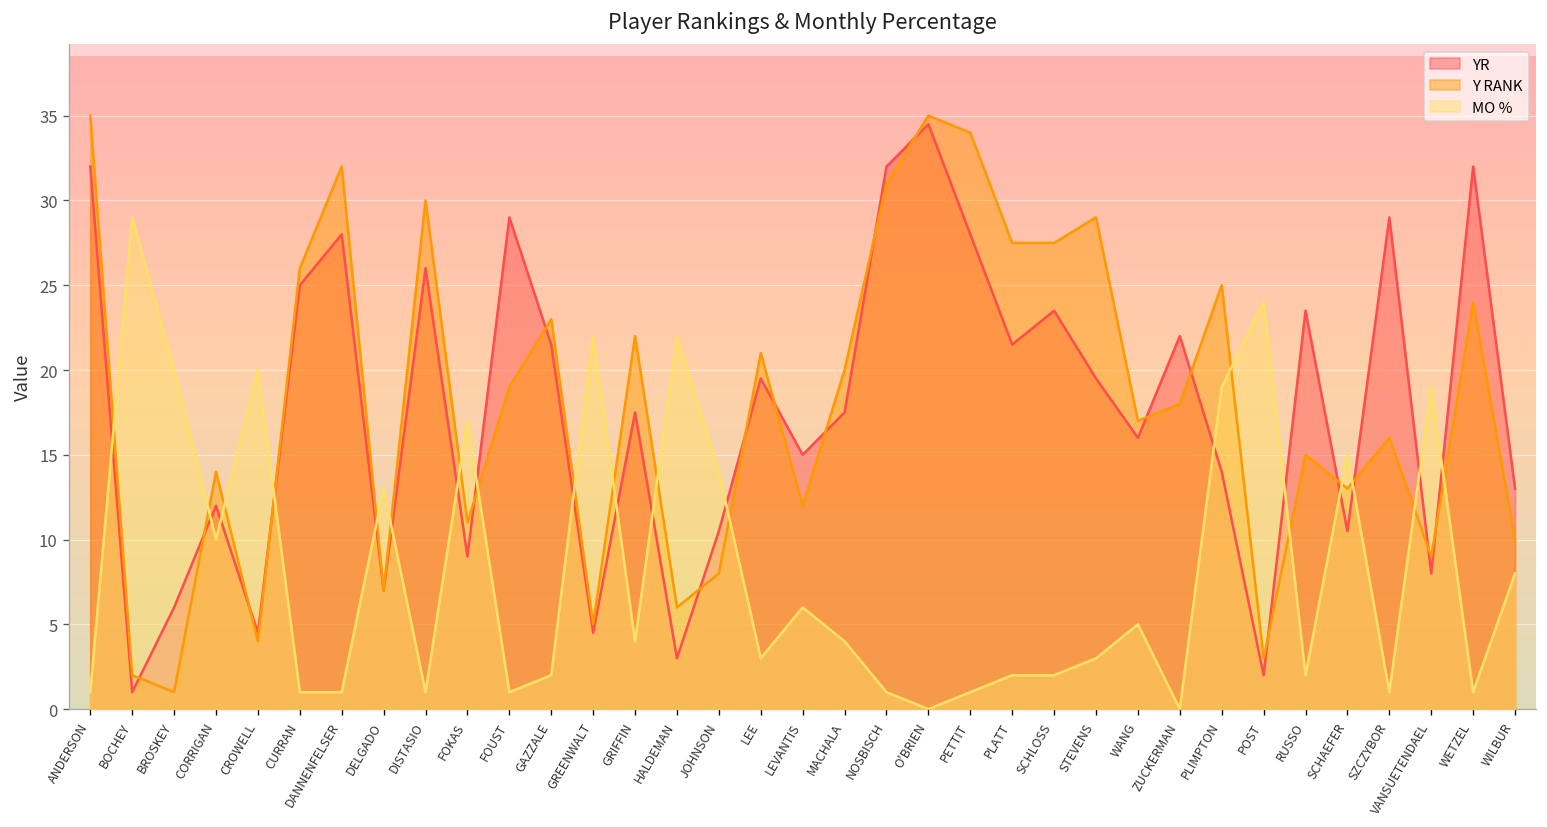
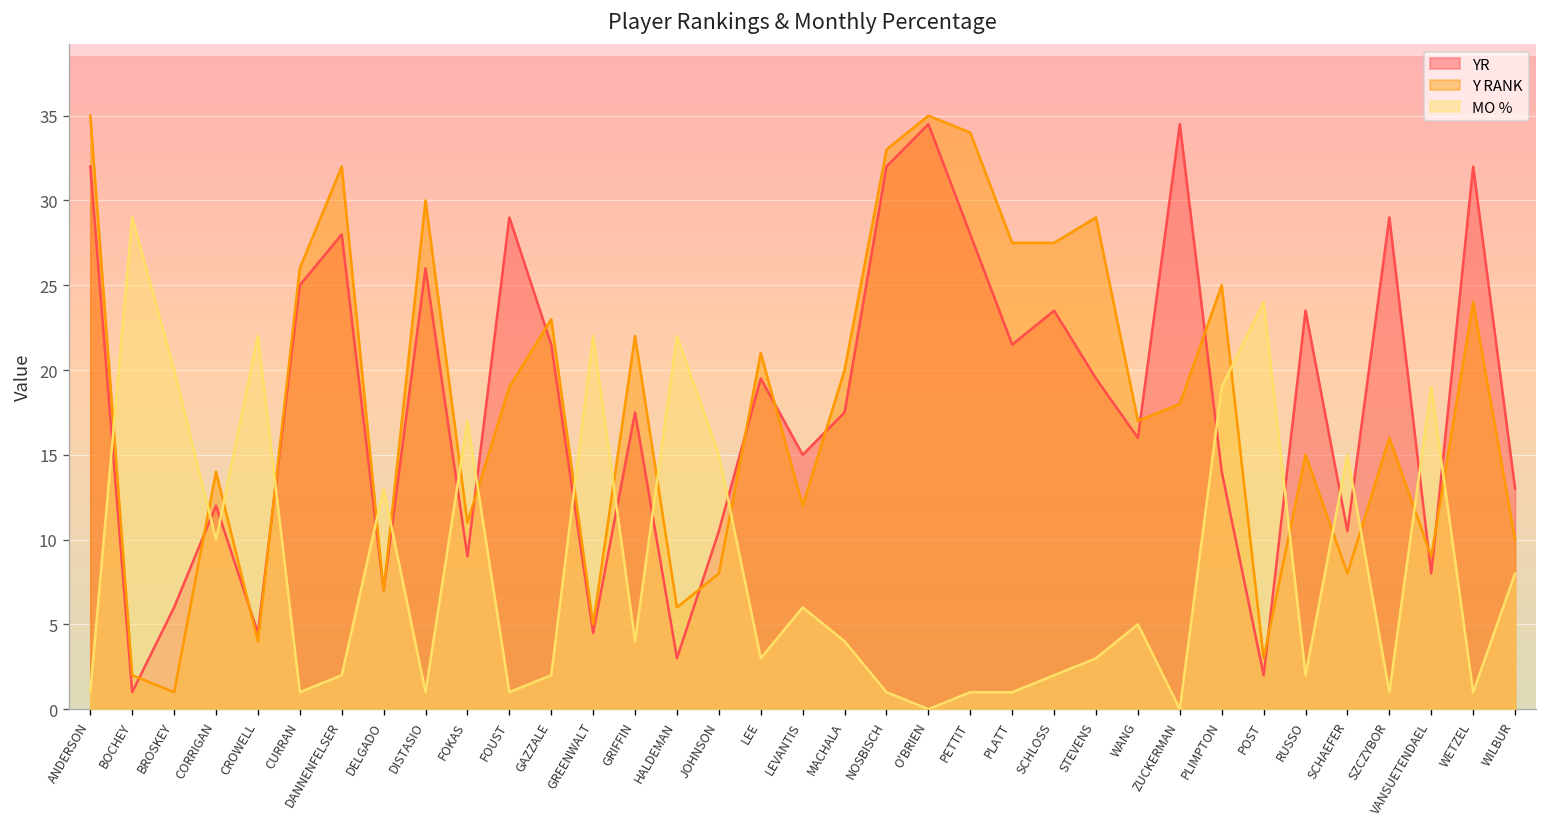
  {
    "YR": {
      "ANDERSON": 32.0,
      "BOCHEY": 1.0,
      "BROSKEY": 6.0,
      "CORRIGAN": 12.0,
      "CROWELL": 4.5,
      "CURRAN": 25.0,
      "DANNENFELSER": 28.0,
      "DISTASIO": 26.0,
      "FOKAS": 9.0,
      "FOUST": 29.0,
      "GAZZALE": 21.5,
      "GREENWALT": 4.5,
      "GRIFFIN": 17.5,
      "HALDEMAN": 3.0,
      "JOHNSON": 10.5,
      "LEE": 19.5,
      "LEVANTIS": 15.0,
      "MACHALA": 17.5,
      "NOSBISCH": 32.0,
      "O'BRIEN": 34.5,
      "PETTIT": 28.0,
      "PLATT": 21.5,
      "SCHLOSS": 23.5,
      "STEVENS": 19.5,
      "WANG": 16.0,
-     "ZUCKERMAN": 22.0,
+     "ZUCKERMAN": 34.5,
      "PLIMPTON": 14.0,
      "POST": 2.0,
      "RUSSO": 23.5,
      "SCHAEFER": 10.5,
      "SZCZYBOR": 29.0,
      "VANSUETENDAEL": 8.0,
      "WETZEL": 32.0,
      "WILBUR": 13.0
    },
    "Y RANK": {
      "ANDERSON": 35,
      "BOCHEY": 2,
      "BROSKEY": 1,
      "CORRIGAN": 14,
      "CROWELL": 4,
      "CURRAN": 26,
      "DANNENFELSER": 32,
      "DISTASIO": 30,
      "FOKAS": 11,
      "FOUST": 19,
      "GAZZALE": 23,
      "GREENWALT": 5,
      "GRIFFIN": 22,
      "HALDEMAN": 6,
      "JOHNSON": 8,
      "LEE": 21,
      "LEVANTIS": 12,
      "MACHALA": 20,
-     "NOSBISCH": 31,
+     "NOSBISCH": 33,
      "O'BRIEN": 35,
      "PETTIT": 34,
      "PLATT": 27.5,
      "SCHLOSS": 27.5,
      "STEVENS": 29,
      "WANG": 17,
      "ZUCKERMAN": 18,
      "PLIMPTON": 25,
      "POST": 3,
      "RUSSO": 15,
-     "SCHAEFER": 13,
+     "SCHAEFER": 8,
      "SZCZYBOR": 16,
      "VANSUETENDAEL": 9,
      "WETZEL": 24,
      "WILBUR": 10
    },
    "MO %": {
      "ANDERSON": 1,
      "BOCHEY": 29,
      "BROSKEY": 20,
      "CORRIGAN": 10,
-     "CROWELL": 20,
+     "CROWELL": 22,
      "CURRAN": 1,
-     "DANNENFELSER": 1,
+     "DANNENFELSER": 2,
      "DELGADO": 13,
      "DISTASIO": 1,
      "FOKAS": 17,
      "FOUST": 1,
      "GAZZALE": 2,
      "GREENWALT": 22,
      "GRIFFIN": 4,
      "HALDEMAN": 22,
-     "JOHNSON": 14,
+     "JOHNSON": 15,
      "LEE": 3,
      "LEVANTIS": 6,
      "MACHALA": 4,
      "NOSBISCH": 1,
      "O'BRIEN": 0,
      "PETTIT": 1,
-     "PLATT": 2,
+     "PLATT": 1,
      "SCHLOSS": 2,
      "STEVENS": 3,
      "WANG": 5,
      "ZUCKERMAN": 0,
      "PLIMPTON": 19,
      "POST": 24,
      "RUSSO": 2,
      "SCHAEFER": 15,
      "SZCZYBOR": 1,
      "VANSUETENDAEL": 19,
      "WETZEL": 1,
      "WILBUR": 8
    }
  }
